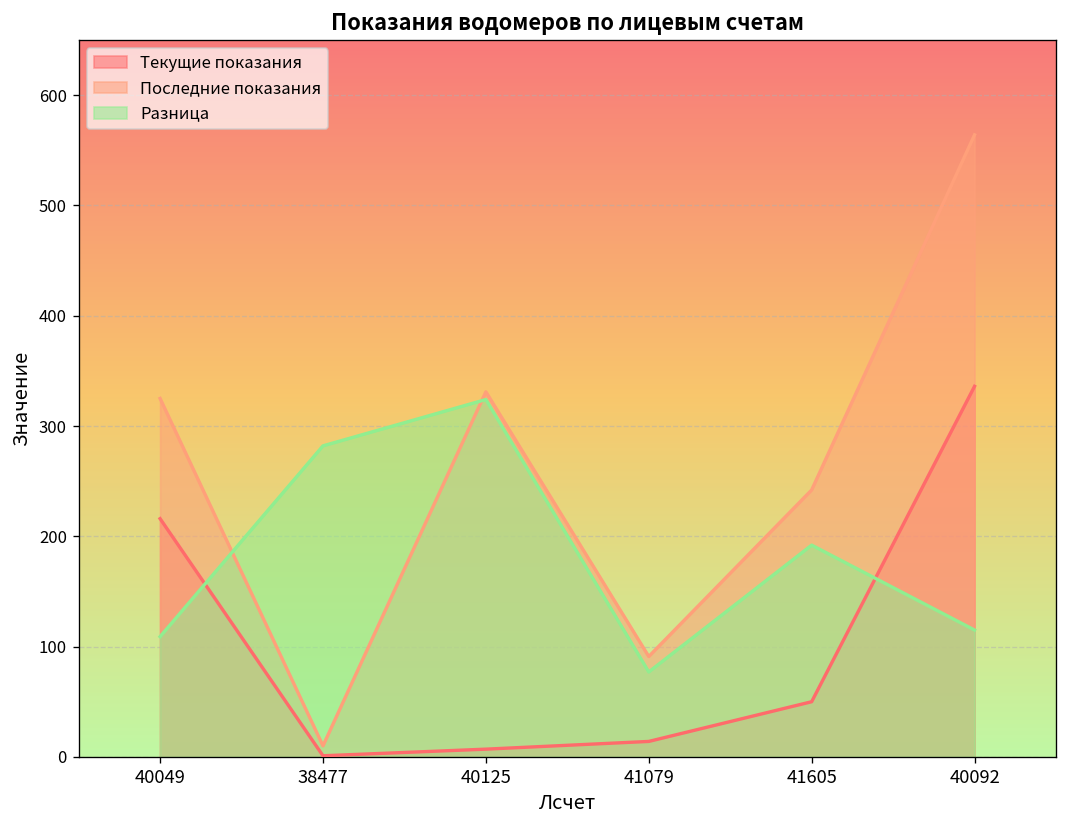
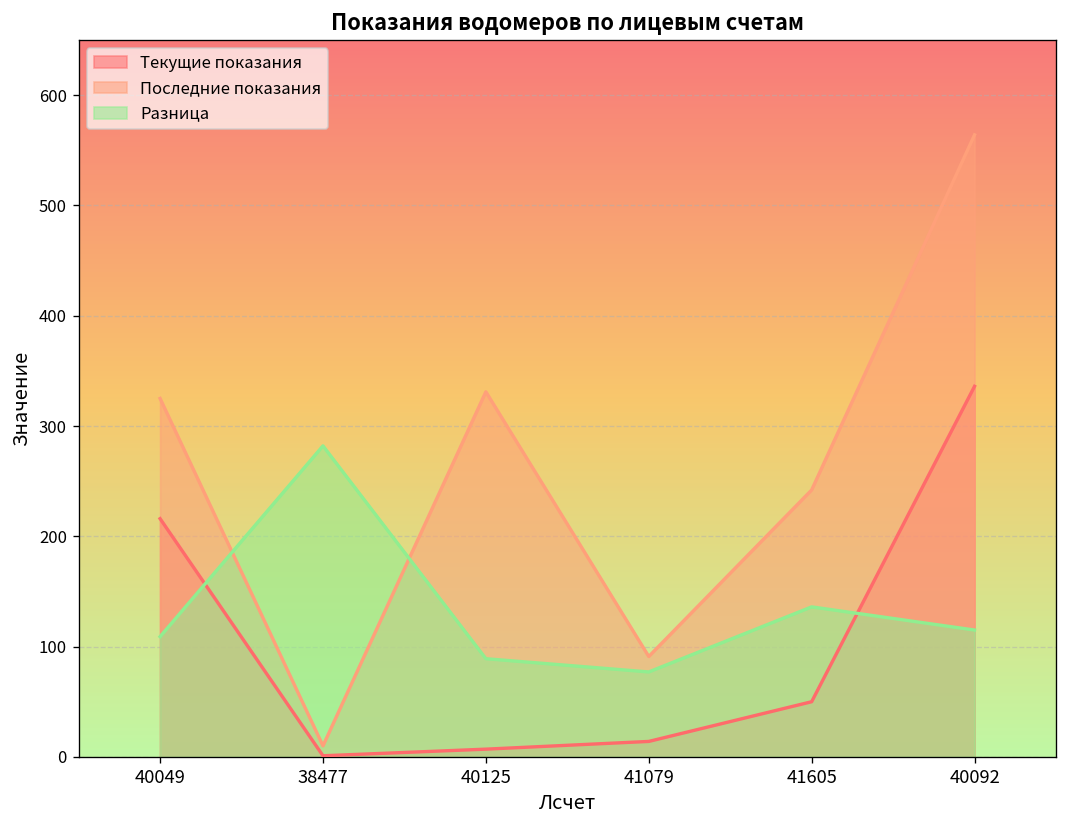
  {
    "Разница": {
      "40049": 110,
      "38477": 280,
-     "40125": 320,
+     "40125": 90,
      "41079": 80,
-     "41605": 190,
+     "41605": 140,
      "40092": 120
    }
  }
